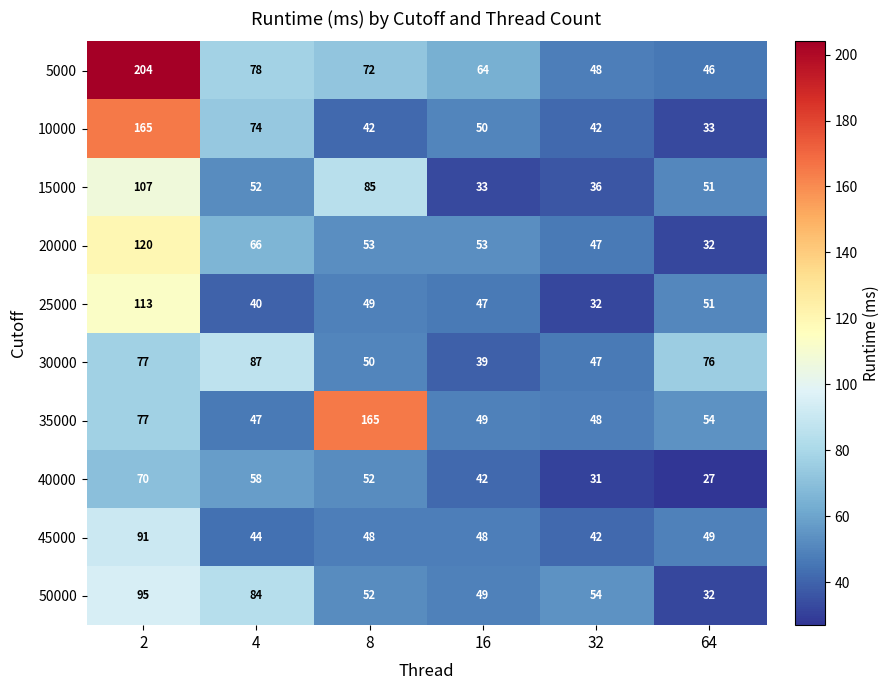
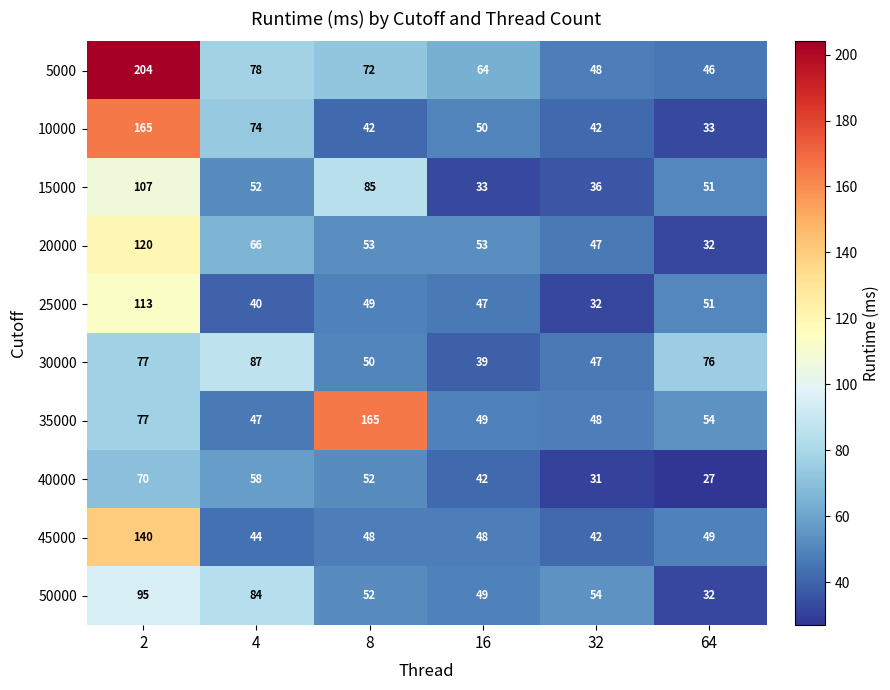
  {
    "5000": {
      "2": 204,
      "4": 78,
      "8": 72,
      "16": 64,
      "32": 48,
      "64": 46
    },
    "10000": {
      "2": 165,
      "4": 74,
      "8": 42,
      "16": 50,
      "32": 42,
      "64": 33
    },
    "15000": {
      "2": 107,
      "4": 52,
      "8": 85,
      "16": 33,
      "32": 36,
      "64": 51
    },
    "20000": {
      "2": 120,
      "4": 66,
      "8": 53,
      "16": 53,
      "32": 47,
      "64": 32
    },
    "25000": {
      "2": 113,
      "4": 40,
      "8": 49,
      "16": 47,
      "32": 32,
      "64": 51
    },
    "30000": {
      "2": 77,
      "4": 87,
      "8": 50,
      "16": 39,
      "32": 47,
      "64": 76
    },
    "35000": {
      "2": 77,
      "4": 47,
      "8": 165,
      "16": 49,
      "32": 48,
      "64": 54
    },
    "40000": {
      "2": 70,
      "4": 58,
      "8": 52,
      "16": 42,
      "32": 31,
      "64": 27
    },
    "45000": {
-     "2": 91,
+     "2": 140,
      "4": 44,
      "8": 48,
      "16": 48,
      "32": 42,
      "64": 49
    },
    "50000": {
      "2": 95,
      "4": 84,
      "8": 52,
      "16": 49,
      "32": 54,
      "64": 32
    }
  }
